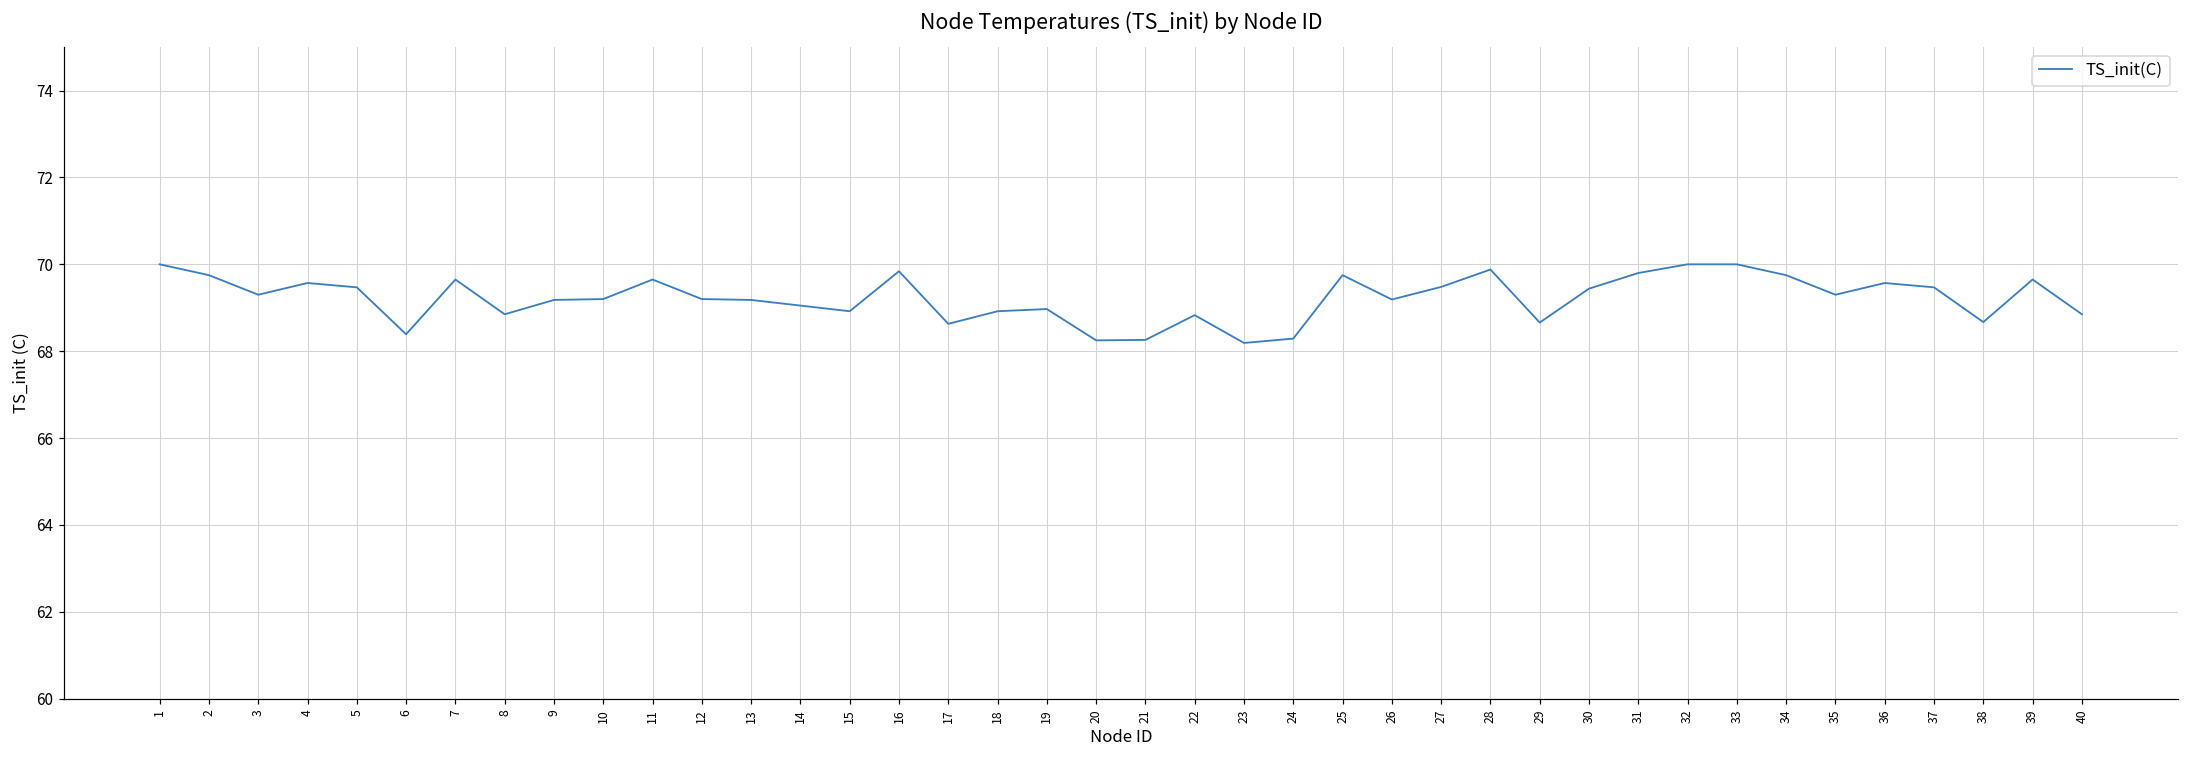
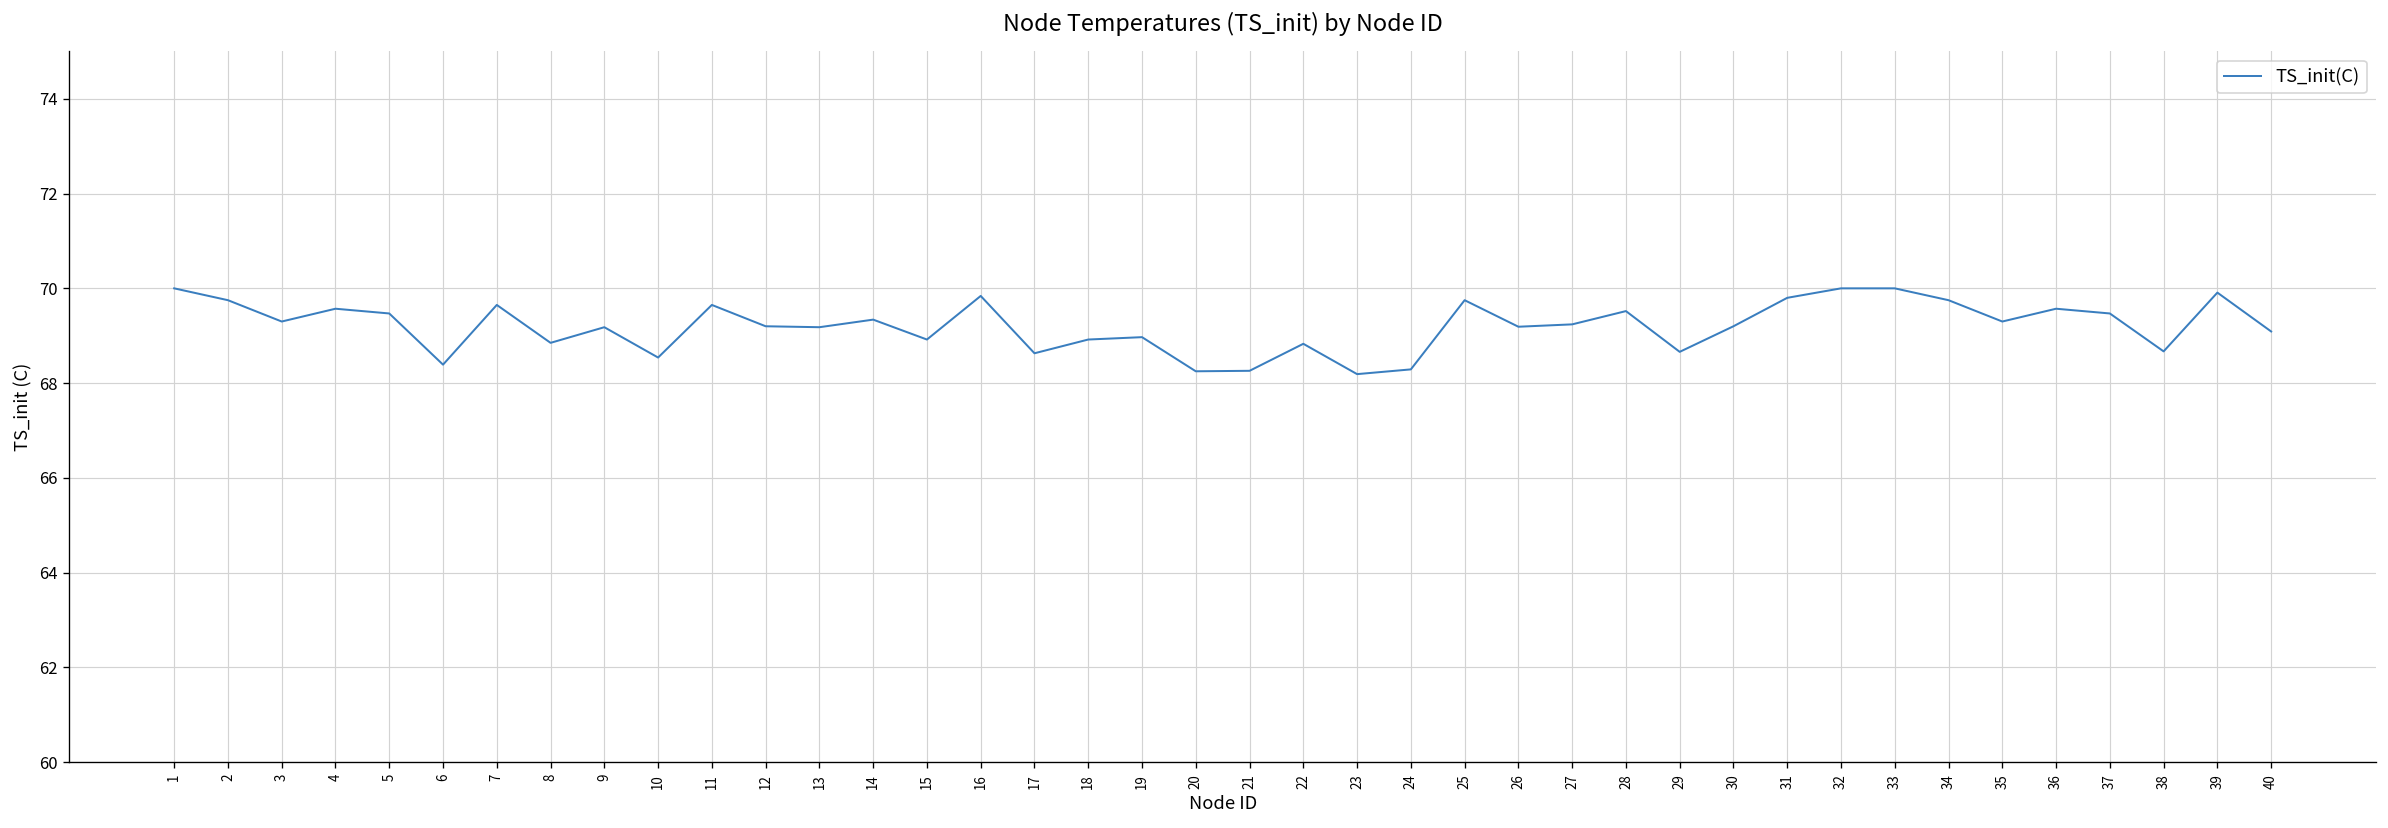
  {
    "1": 70.0,
    "2": 69.8,
    "3": 69.3,
    "4": 69.6,
    "5": 69.5,
    "6": 68.4,
    "7": 69.7,
    "8": 68.9,
    "9": 69.2,
-   "10": 69.2,
+   "10": 68.5,
    "11": 69.7,
    "12": 69.2,
    "13": 69.2,
-   "14": 69.1,
+   "14": 69.3,
    "15": 68.9,
    "16": 69.8,
    "17": 68.6,
    "18": 68.9,
    "19": 69.0,
    "20": 68.3,
    "21": 68.3,
    "22": 68.8,
    "23": 68.2,
    "24": 68.3,
    "25": 69.8,
    "26": 69.2,
-   "27": 69.5,
-   "28": 69.9,
+   "27": 69.2,
+   "28": 69.5,
    "29": 68.7,
-   "30": 69.4,
+   "30": 69.2,
    "31": 69.8,
    "32": 70.0,
    "33": 70.0,
    "34": 69.8,
    "35": 69.3,
    "36": 69.6,
    "37": 69.5,
    "38": 68.7,
-   "39": 69.7,
-   "40": 68.9
+   "39": 69.9,
+   "40": 69.1
  }
